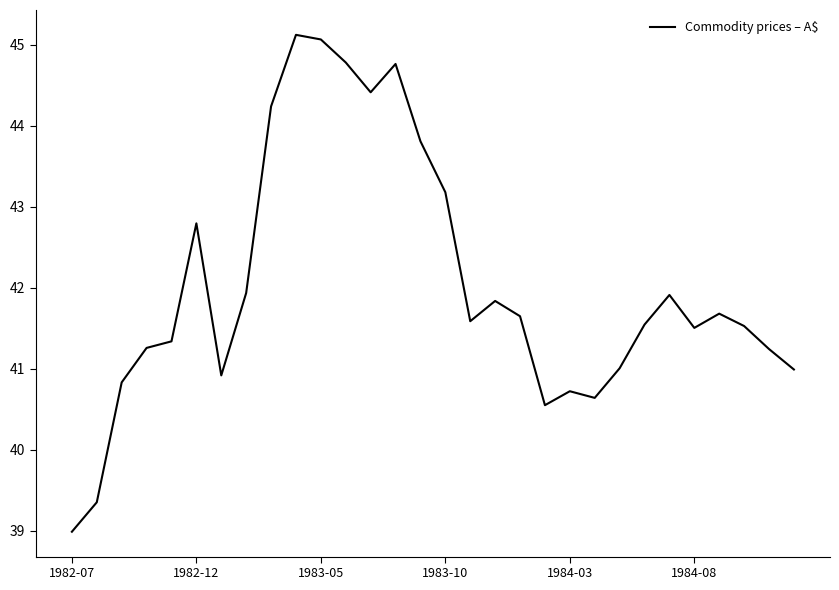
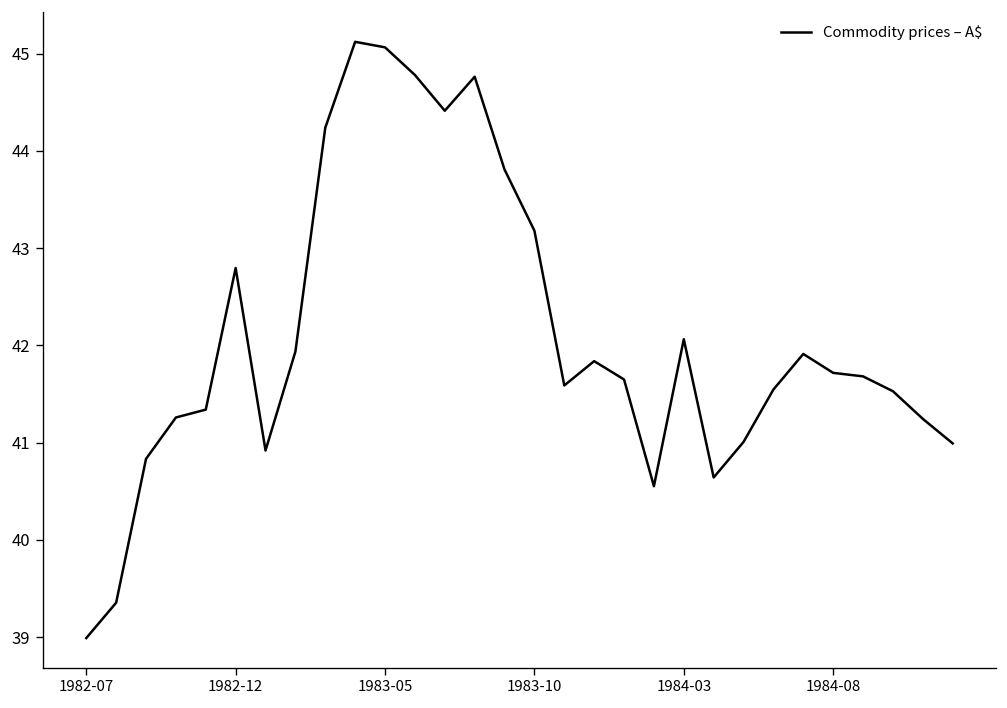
  {
    "1982-07": 39.0,
    "1982-12": 42.8,
    "1983-05": 45.1,
    "1983-10": 43.2,
-   "1984-03": 40.7,
-   "1984-08": 41.5
+   "1984-03": 42.1,
+   "1984-08": 41.7
  }
